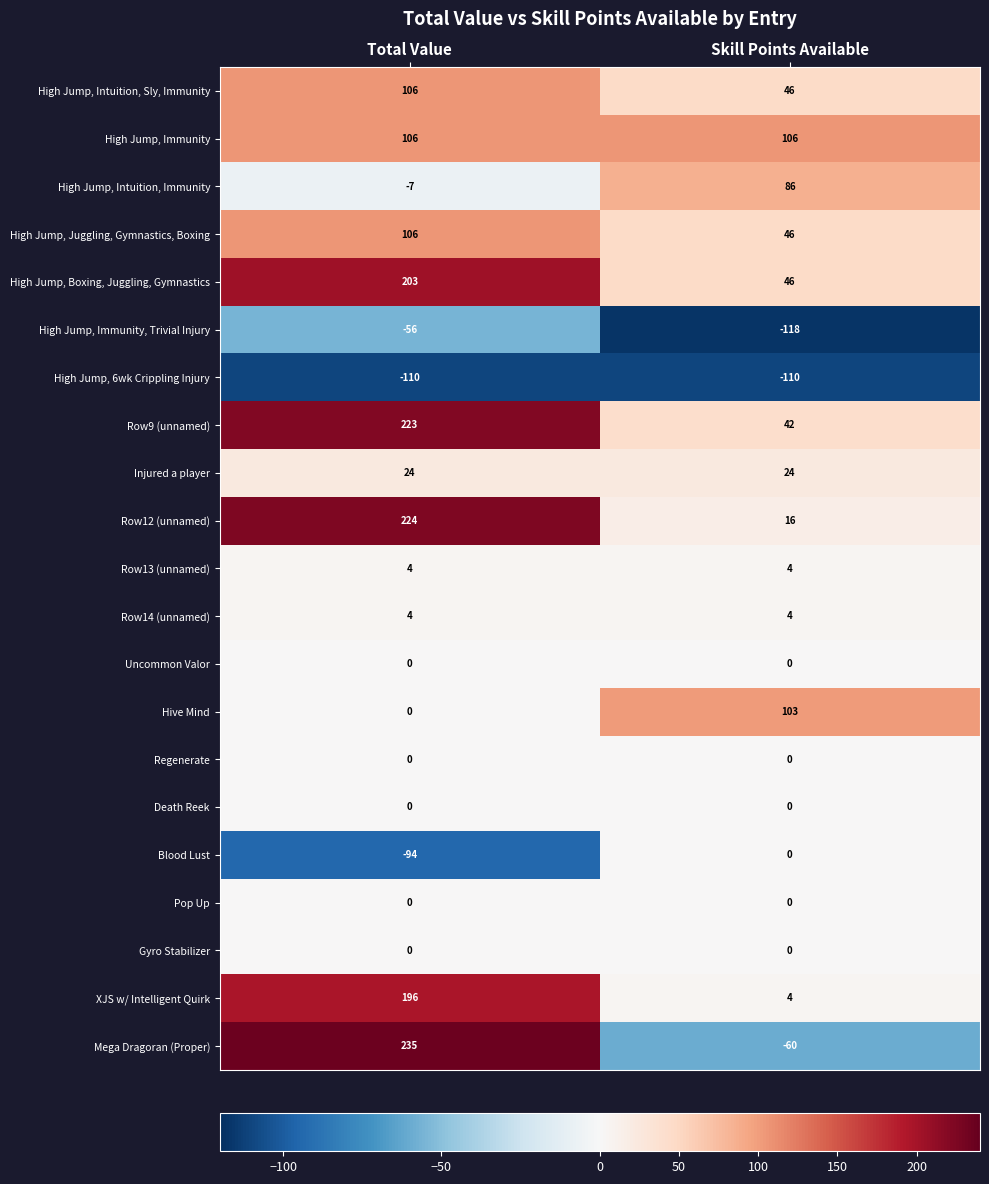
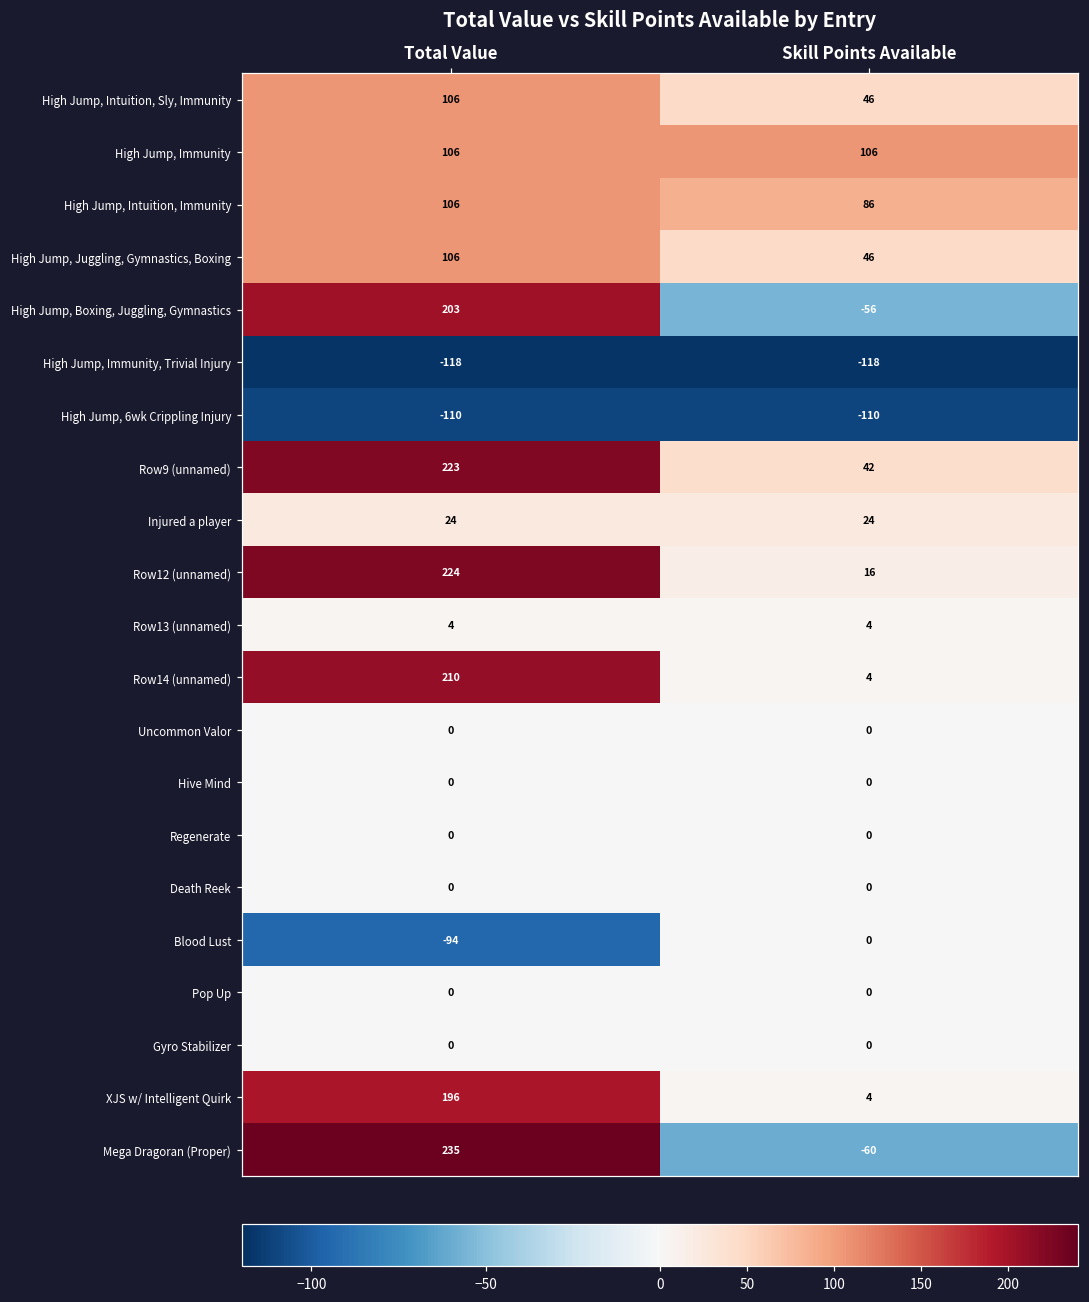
  {
    "High Jump, Intuition, Sly, Immunity": {
      "Total Value": 106,
      "Skill Points Available": 46
    },
    "High Jump, Immunity": {
      "Total Value": 106,
      "Skill Points Available": 106
    },
    "High Jump, Intuition, Immunity": {
-     "Total Value": -7,
+     "Total Value": 106,
      "Skill Points Available": 86
    },
    "High Jump, Juggling, Gymnastics, Boxing": {
      "Total Value": 106,
      "Skill Points Available": 46
    },
    "High Jump, Boxing, Juggling, Gymnastics": {
      "Total Value": 203,
-     "Skill Points Available": 46
+     "Skill Points Available": -56
    },
    "High Jump, Immunity, Trivial Injury": {
-     "Total Value": -56,
+     "Total Value": -118,
      "Skill Points Available": -118
    },
    "High Jump, 6wk Crippling Injury": {
      "Total Value": -110,
      "Skill Points Available": -110
    },
    "Row9 (unnamed)": {
      "Total Value": 223,
      "Skill Points Available": 42
    },
    "Injured a player": {
      "Total Value": 24,
      "Skill Points Available": 24
    },
    "Row12 (unnamed)": {
      "Total Value": 224,
      "Skill Points Available": 16
    },
    "Row13 (unnamed)": {
      "Total Value": 4,
      "Skill Points Available": 4
    },
    "Row14 (unnamed)": {
-     "Total Value": 4,
+     "Total Value": 210,
      "Skill Points Available": 4
    },
    "Uncommon Valor": {
      "Total Value": 0,
      "Skill Points Available": 0
    },
    "Hive Mind": {
      "Total Value": 0,
-     "Skill Points Available": 103
+     "Skill Points Available": 0
    },
    "Regenerate": {
      "Total Value": 0,
      "Skill Points Available": 0
    },
    "Death Reek": {
      "Total Value": 0,
      "Skill Points Available": 0
    },
    "Blood Lust": {
      "Total Value": -94,
      "Skill Points Available": 0
    },
    "Pop Up": {
      "Total Value": 0,
      "Skill Points Available": 0
    },
    "Gyro Stabilizer": {
      "Total Value": 0,
      "Skill Points Available": 0
    },
    "XJS w/ Intelligent Quirk": {
      "Total Value": 196,
      "Skill Points Available": 4
    },
    "Mega Dragoran (Proper)": {
      "Total Value": 235,
      "Skill Points Available": -60
    }
  }
